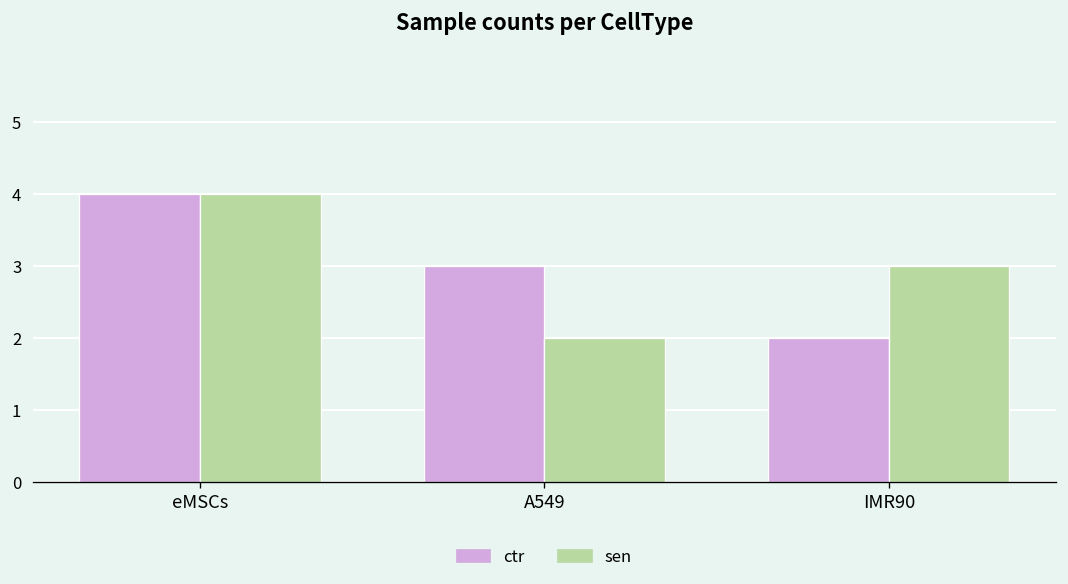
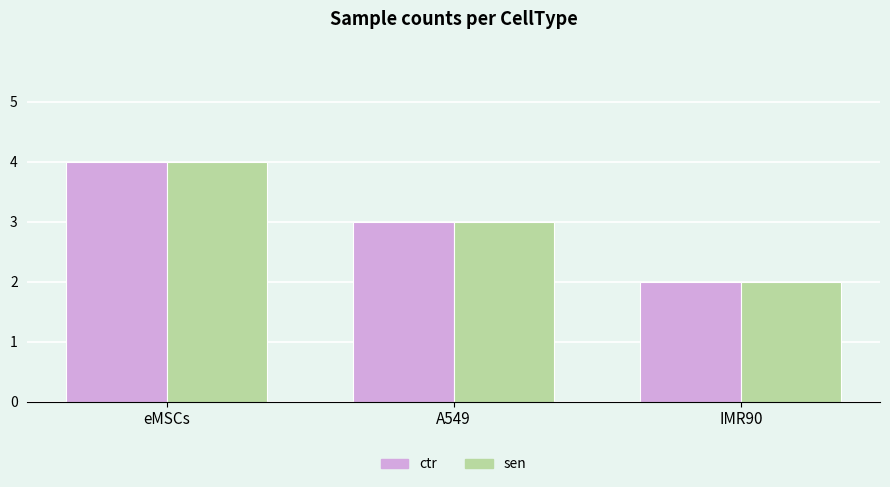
  {
    "ctr": {
      "eMSCs": 4,
      "A549": 3,
      "IMR90": 2
    },
    "sen": {
      "eMSCs": 4,
-     "A549": 2,
-     "IMR90": 3
+     "A549": 3,
+     "IMR90": 2
    }
  }
